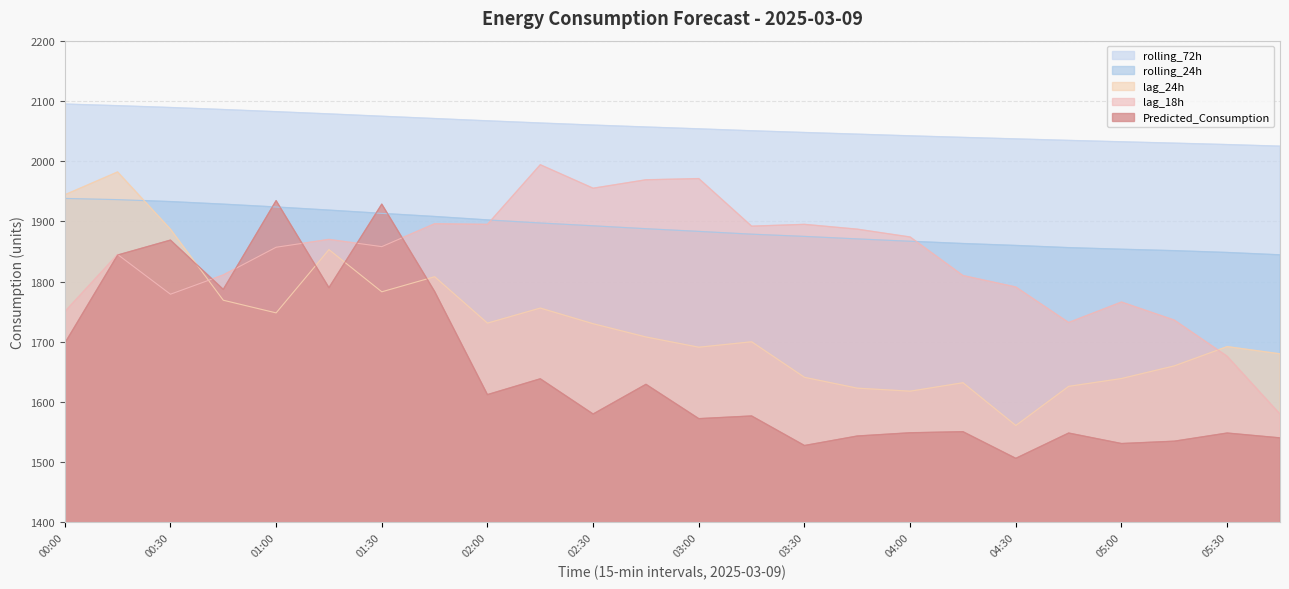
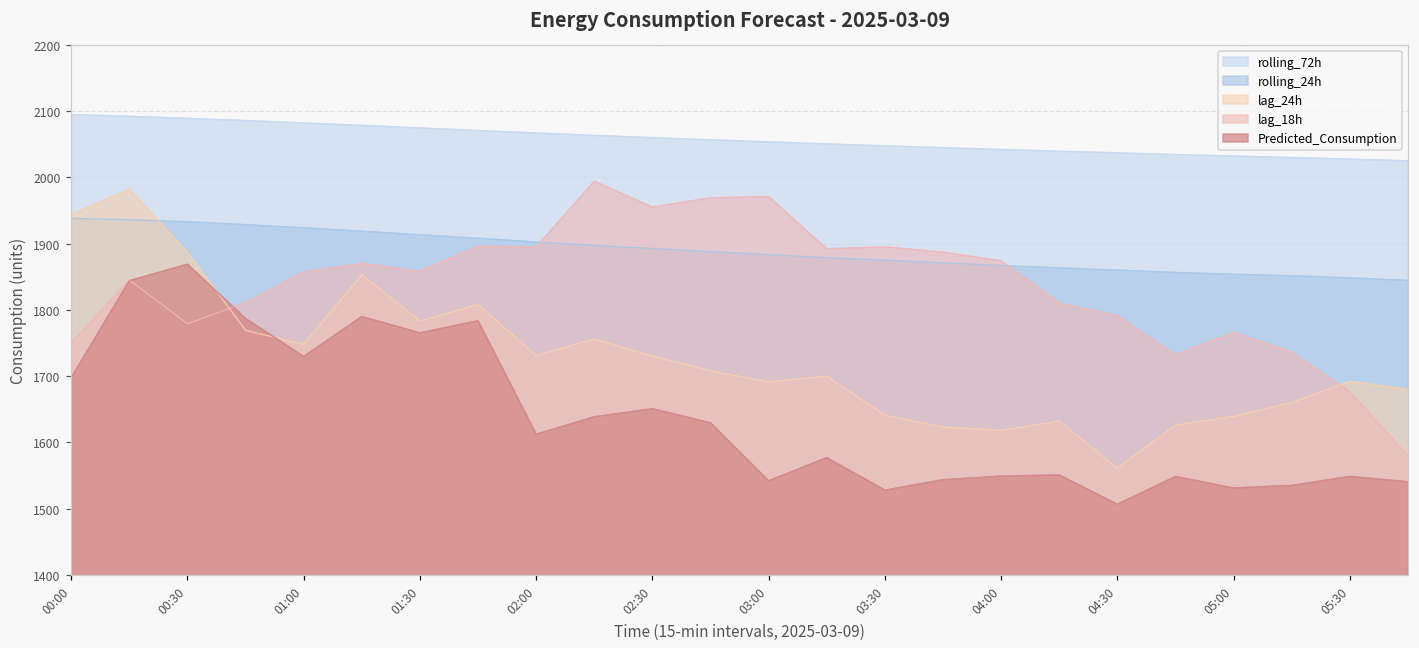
  {
    "Predicted_Consumption": {
      "00:00": 1700,
      "00:30": 1870,
-     "01:00": 1930,
-     "01:30": 1930,
+     "01:00": 1730,
+     "01:30": 1770,
      "02:00": 1610,
-     "02:30": 1580,
-     "03:00": 1570,
+     "02:30": 1650,
+     "03:00": 1540,
      "03:30": 1530,
      "04:00": 1550,
      "04:30": 1510,
      "05:00": 1530,
      "05:30": 1550
    }
  }
